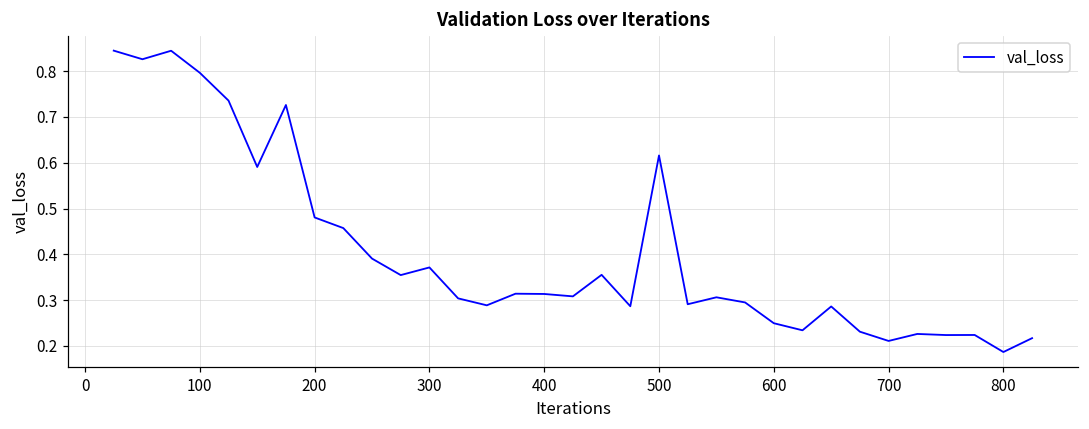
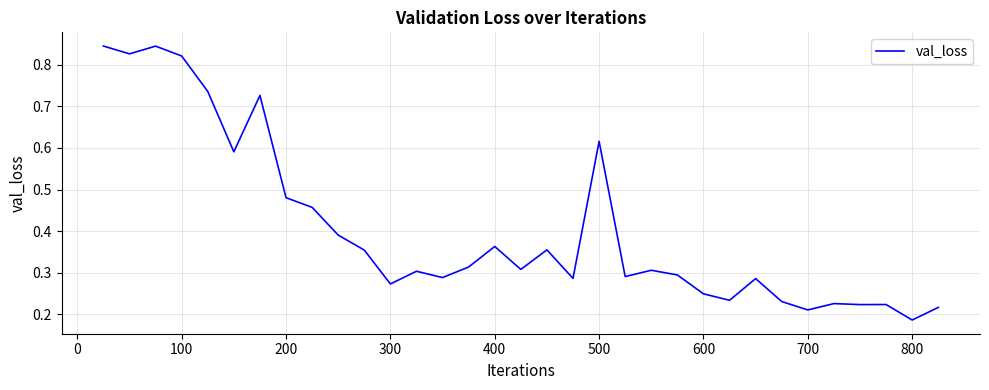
  {
-   "100": 0.80,
+   "100": 0.82,
    "200": 0.48,
-   "300": 0.37,
-   "400": 0.31,
+   "300": 0.27,
+   "400": 0.36,
    "500": 0.62,
    "600": 0.25,
    "700": 0.21,
    "800": 0.19
  }
